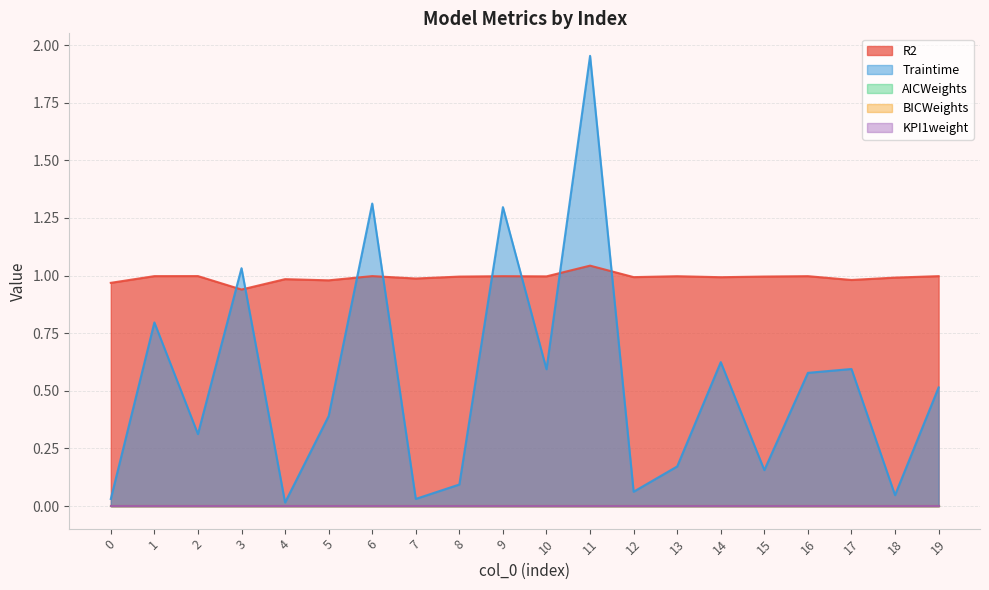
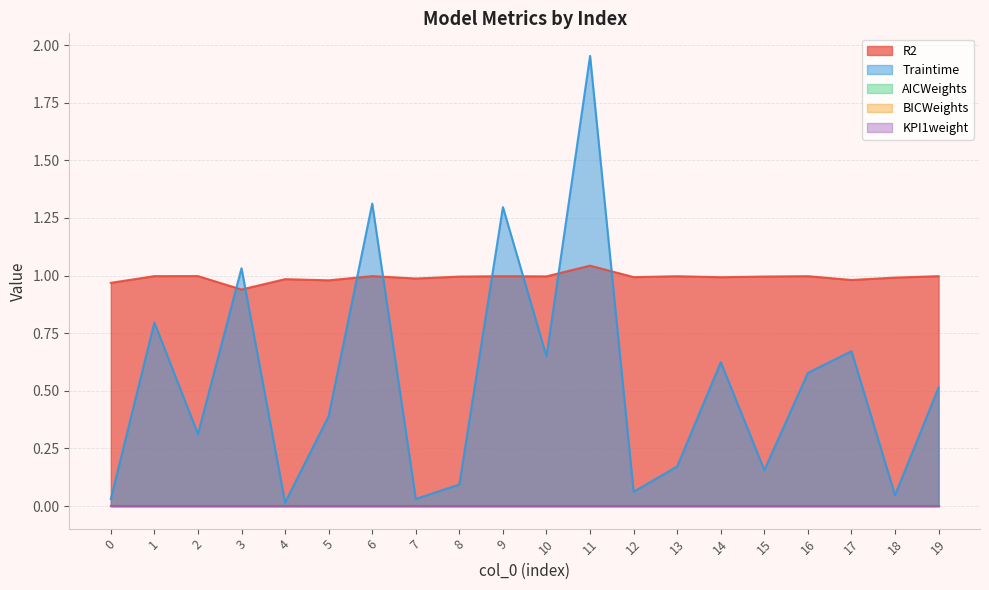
  {
    "R2": {
      "0": 0.97,
      "1": 1.00,
      "2": 1.00,
      "3": 0.94,
      "4": 0.98,
      "5": 0.98,
      "6": 1.00,
      "7": 0.99,
      "8": 1.00,
      "9": 1.00,
      "10": 1.00,
      "11": 1.04,
      "12": 0.99,
      "13": 1.00,
      "14": 0.99,
      "15": 1.00,
      "16": 1.00,
      "17": 0.98,
      "18": 0.99,
      "19": 1.00
    },
    "Traintime": {
      "0": 0.03,
      "1": 0.80,
      "2": 0.31,
      "3": 1.03,
      "4": 0.02,
      "5": 0.39,
      "6": 1.31,
      "7": 0.03,
      "8": 0.09,
      "9": 1.30,
-     "10": 0.59,
+     "10": 0.65,
      "11": 1.95,
      "12": 0.06,
      "13": 0.17,
      "14": 0.62,
      "15": 0.16,
      "16": 0.58,
-     "17": 0.59,
+     "17": 0.67,
      "18": 0.05,
      "19": 0.51
    },
    "KPI1weight": {
      "0": 0.00,
      "1": 0.00,
      "2": 0.00,
      "3": 0.00,
      "4": 0.00,
      "5": 0.00,
      "6": 0.00,
      "7": 0.00,
      "8": 0.00,
      "9": 0.00,
      "10": 0.00,
      "11": 0.00,
      "12": 0.00,
      "13": 0.00,
      "14": 0.00,
      "15": 0.00,
      "16": 0.00,
      "17": 0.00,
      "18": 0.00,
      "19": 0.00
    }
  }
